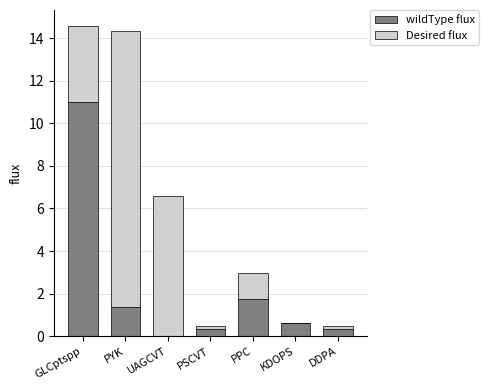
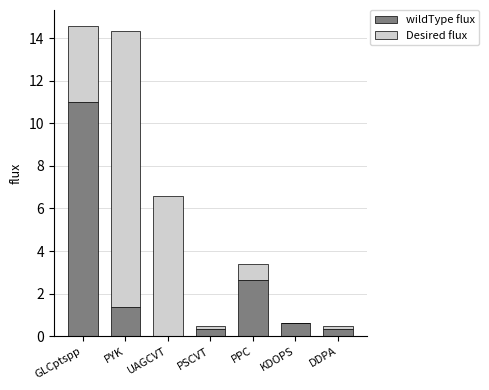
  {
    "wildType flux": {
      "GLCptspp": 11.0,
      "PYK": 1.4,
      "PSCVT": 0.3,
-     "PPC": 1.8,
+     "PPC": 2.7,
      "KDOPS": 0.6,
      "DDPA": 0.3
    },
    "Desired flux": {
      "GLCptspp": 3.6,
      "PYK": 13.0,
      "UAGCVT": 6.6,
      "PSCVT": 0.2,
-     "PPC": 1.2,
+     "PPC": 0.7,
      "DDPA": 0.2
    }
  }
